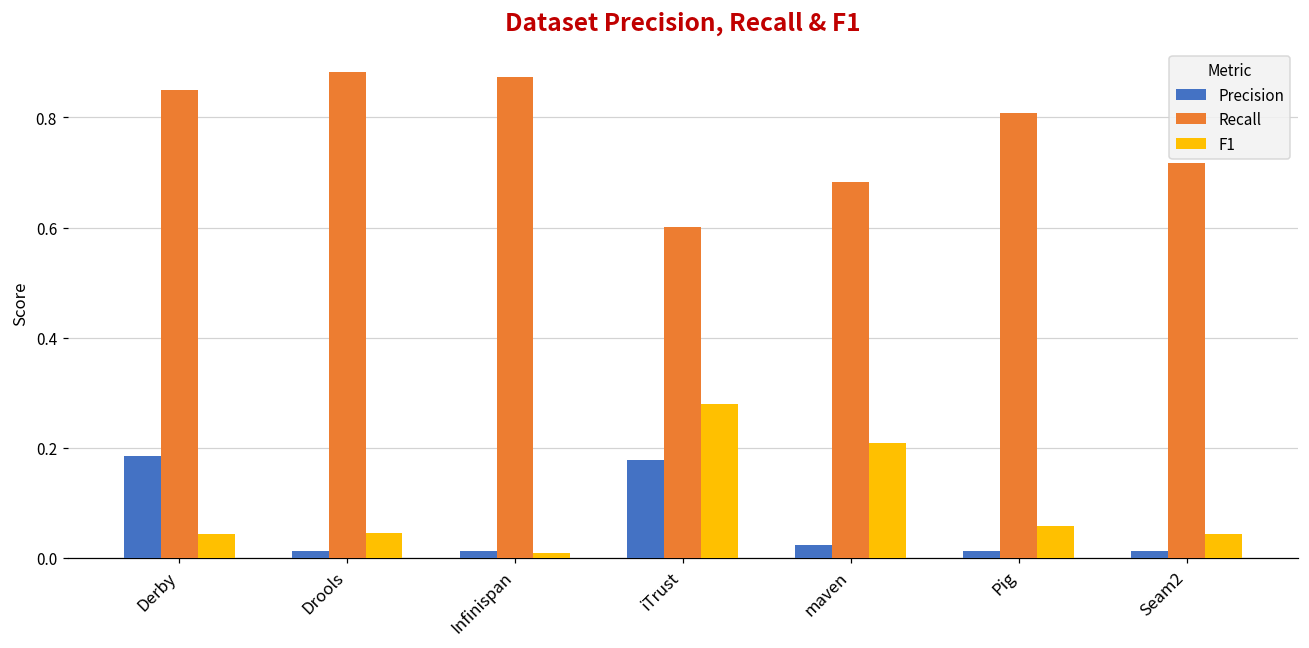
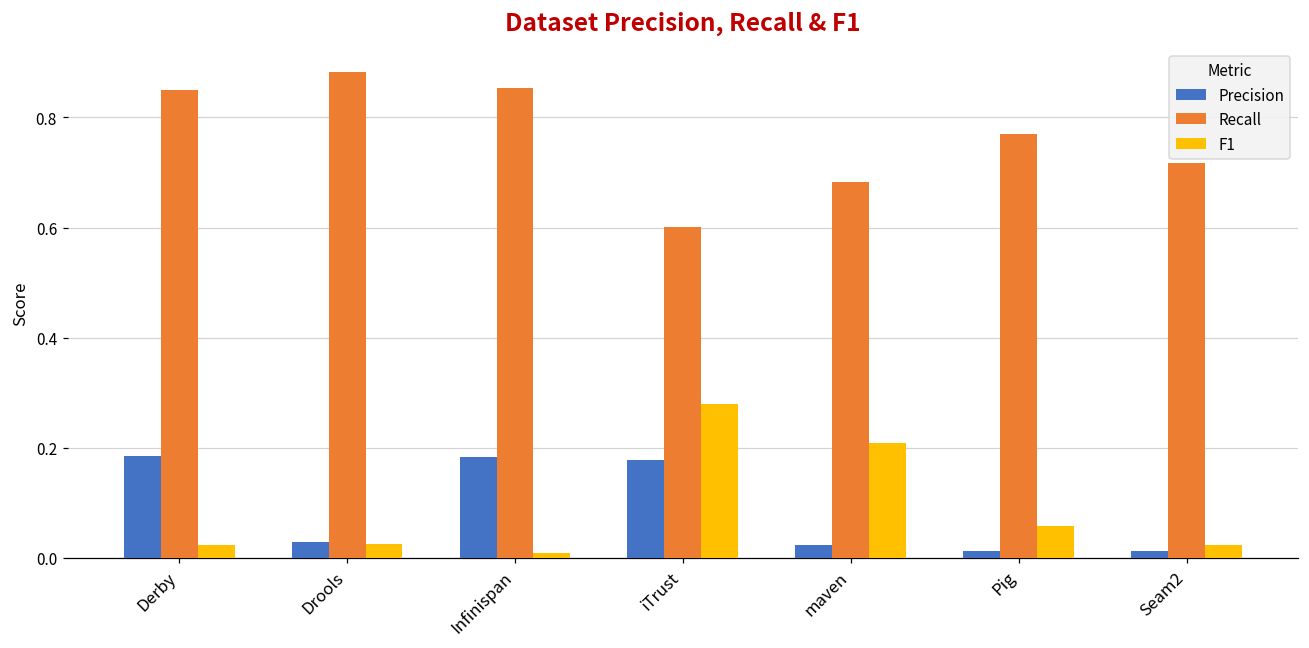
  {
    "Precision": {
      "Derby": 0.18,
-     "Drools": 0.01,
-     "Infinispan": 0.01,
+     "Drools": 0.03,
+     "Infinispan": 0.18,
      "iTrust": 0.18,
      "maven": 0.02,
      "Pig": 0.01,
      "Seam2": 0.01
    },
    "Recall": {
      "Derby": 0.85,
      "Drools": 0.88,
-     "Infinispan": 0.87,
+     "Infinispan": 0.85,
      "iTrust": 0.60,
      "maven": 0.68,
-     "Pig": 0.81,
+     "Pig": 0.77,
      "Seam2": 0.72
    },
    "F1": {
-     "Derby": 0.04,
-     "Drools": 0.05,
+     "Derby": 0.02,
+     "Drools": 0.03,
      "Infinispan": 0.01,
      "iTrust": 0.28,
      "maven": 0.21,
      "Pig": 0.06,
-     "Seam2": 0.04
+     "Seam2": 0.02
    }
  }
